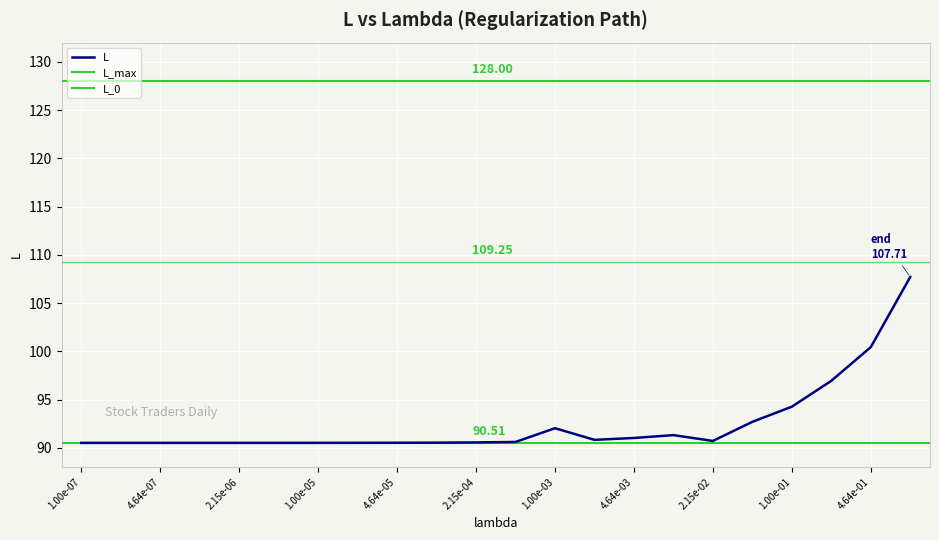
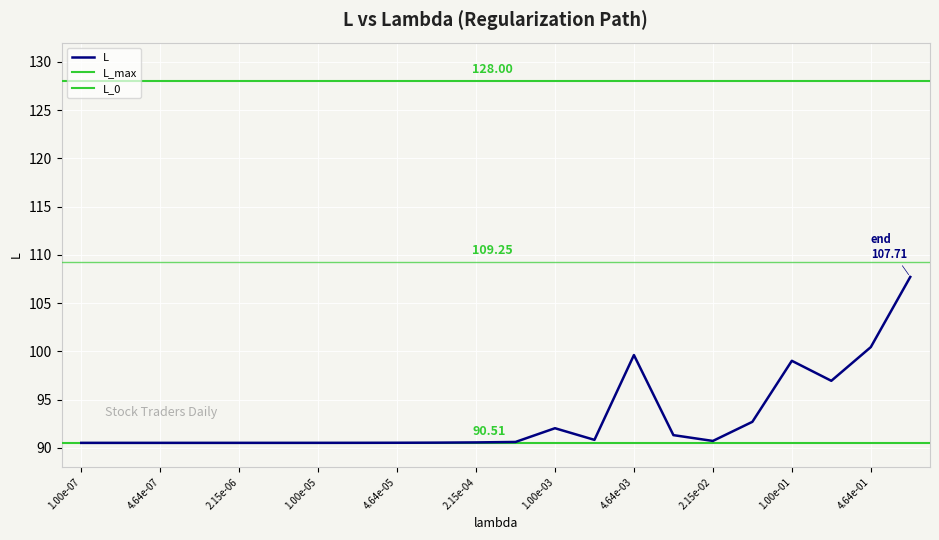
  {
    "1.00e-07": 91,
    "4.64e-07": 91,
    "2.15e-06": 91,
    "1.00e-05": 91,
    "4.64e-05": 91,
    "1.00e-03": 92,
-   "4.64e-03": 91,
+   "4.64e-03": 100,
    "2.15e-02": 91,
-   "1.00e-01": 94,
+   "1.00e-01": 99,
    "4.64e-01": 100
  }
